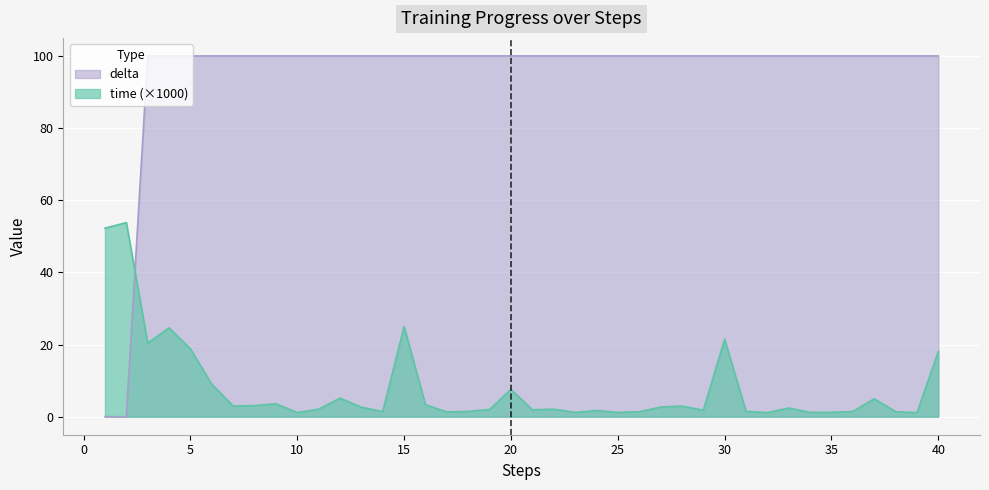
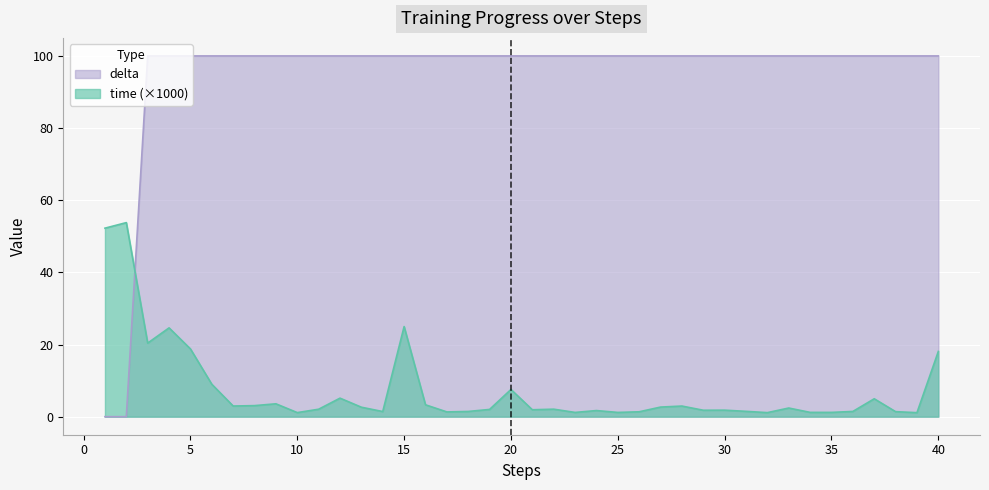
  {
    "delta": {
      "10": 100,
      "15": 100,
      "20": 100,
      "25": 100,
      "30": 100,
      "35": 100,
      "40": 100
    },
    "time (×1000)": {
      "5": 19,
      "10": 1,
      "15": 25,
      "20": 8,
      "25": 1,
-     "30": 21,
+     "30": 2,
      "35": 1,
      "40": 18
    }
  }
